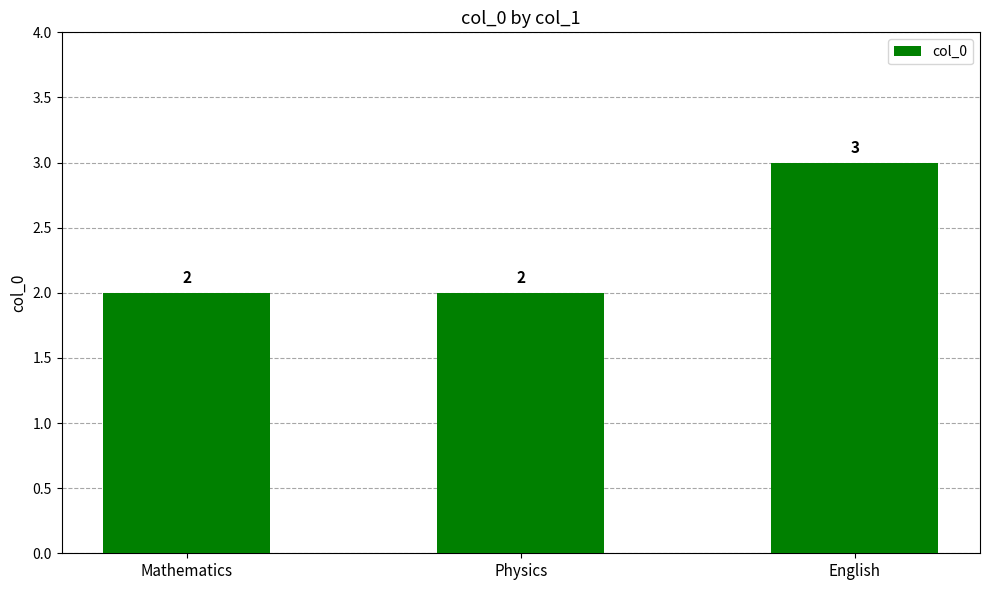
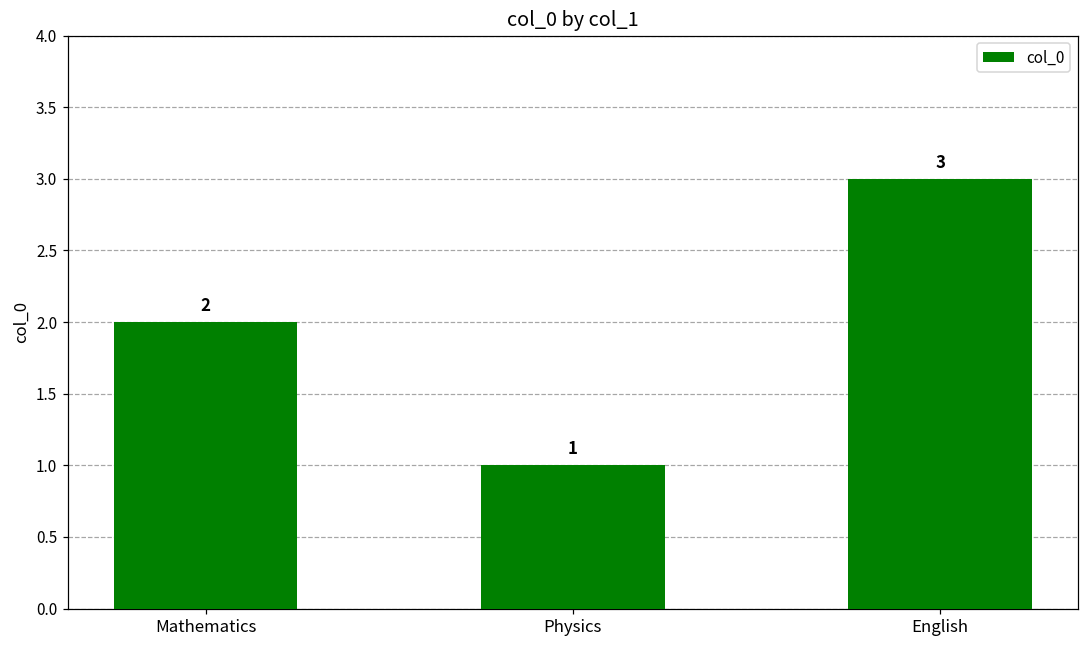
  {
    "Mathematics": 2,
-   "Physics": 2,
+   "Physics": 1,
    "English": 3
  }
